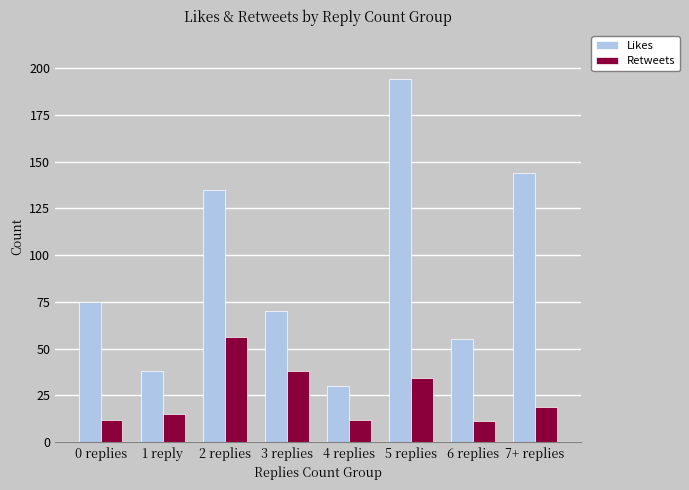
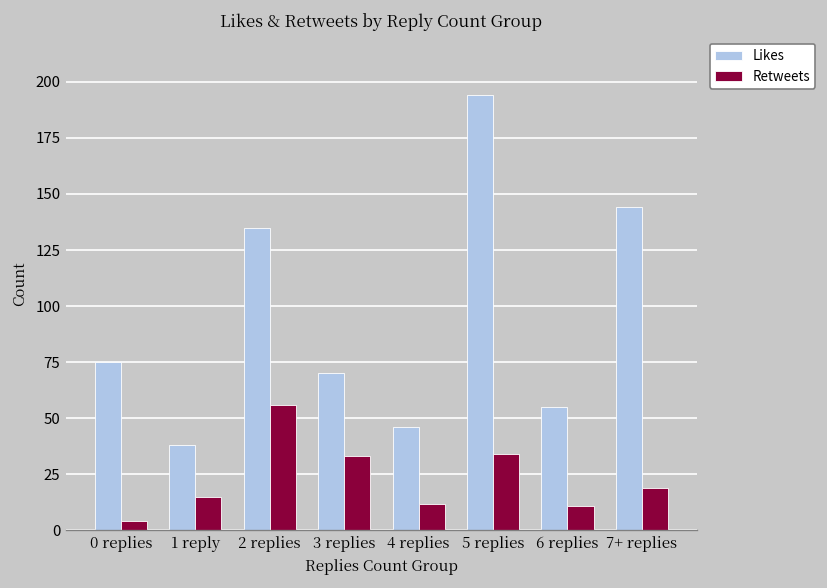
  {
    "Likes": {
      "0 replies": 75,
      "1 reply": 38,
      "2 replies": 135,
      "3 replies": 70,
-     "4 replies": 30,
+     "4 replies": 46,
      "5 replies": 194,
      "6 replies": 55,
      "7+ replies": 144
    },
    "Retweets": {
-     "0 replies": 12,
+     "0 replies": 4,
      "1 reply": 15,
      "2 replies": 56,
-     "3 replies": 38,
+     "3 replies": 33,
      "4 replies": 12,
      "5 replies": 34,
      "6 replies": 11,
      "7+ replies": 19
    }
  }
